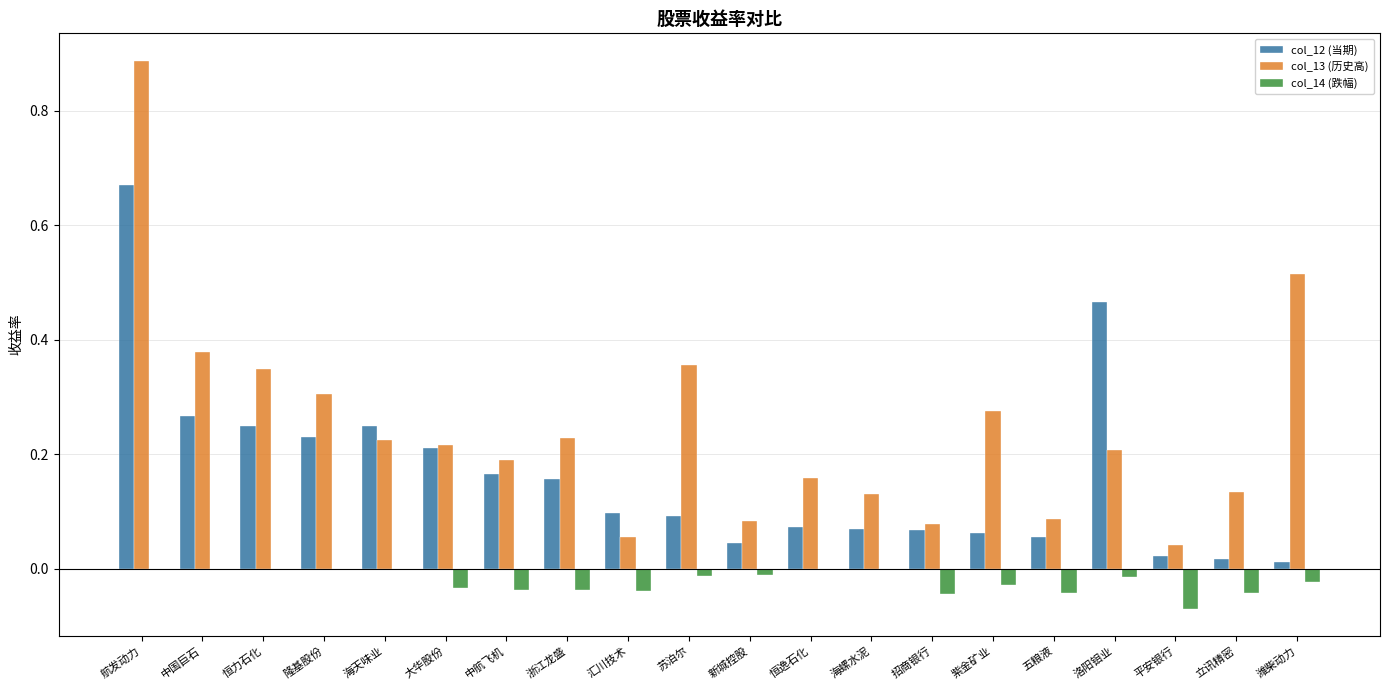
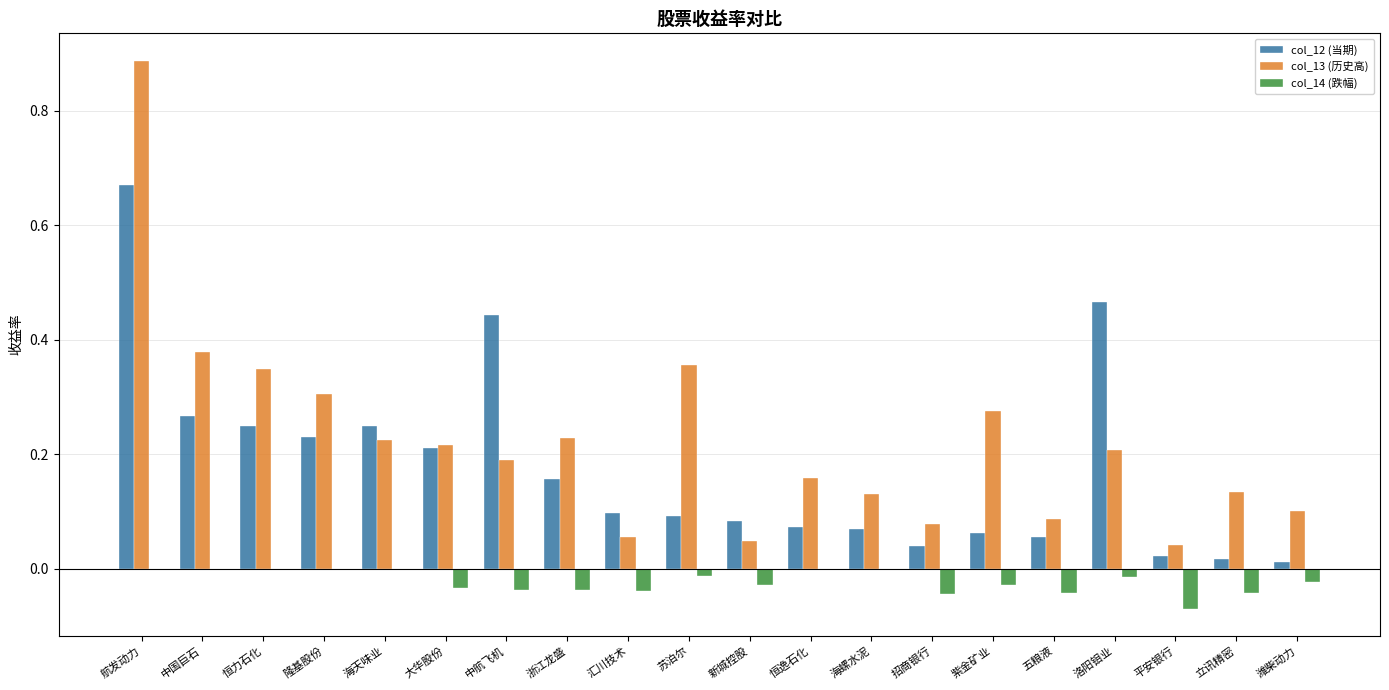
  {
    "col_12 (当期)": {
      "航发动力": 0.67,
      "中国巨石": 0.27,
      "恒力石化": 0.25,
      "隆基股份": 0.23,
      "海天味业": 0.25,
      "大华股份": 0.21,
-     "中航飞机": 0.17,
+     "中航飞机": 0.44,
      "浙江龙盛": 0.16,
      "汇川技术": 0.10,
      "苏泊尔": 0.09,
-     "新城控股": 0.05,
+     "新城控股": 0.08,
      "恒逸石化": 0.07,
      "海螺水泥": 0.07,
-     "招商银行": 0.07,
+     "招商银行": 0.04,
      "紫金矿业": 0.06,
      "五粮液": 0.06,
      "洛阳钼业": 0.47,
      "平安银行": 0.02,
      "立讯精密": 0.02,
      "潍柴动力": 0.01
    },
    "col_13 (历史高)": {
      "航发动力": 0.89,
      "中国巨石": 0.38,
      "恒力石化": 0.35,
      "隆基股份": 0.30,
      "海天味业": 0.23,
      "大华股份": 0.22,
      "中航飞机": 0.19,
      "浙江龙盛": 0.23,
      "汇川技术": 0.06,
      "苏泊尔": 0.36,
-     "新城控股": 0.08,
+     "新城控股": 0.05,
      "恒逸石化": 0.16,
      "海螺水泥": 0.13,
      "招商银行": 0.08,
      "紫金矿业": 0.28,
      "五粮液": 0.09,
      "洛阳钼业": 0.21,
      "平安银行": 0.04,
      "立讯精密": 0.13,
-     "潍柴动力": 0.51
+     "潍柴动力": 0.10
    },
    "col_14 (跌幅)": {
      "航发动力": 0.00,
      "中国巨石": 0.00,
      "恒力石化": 0.00,
      "隆基股份": 0.00,
      "海天味业": 0.00,
      "大华股份": -0.03,
      "中航飞机": -0.04,
      "浙江龙盛": -0.04,
      "汇川技术": -0.04,
      "苏泊尔": -0.01,
-     "新城控股": -0.01,
+     "新城控股": -0.03,
      "恒逸石化": 0.00,
      "海螺水泥": 0.00,
      "招商银行": -0.04,
      "紫金矿业": -0.03,
      "五粮液": -0.04,
      "洛阳钼业": -0.01,
      "平安银行": -0.07,
      "立讯精密": -0.04,
      "潍柴动力": -0.02
    }
  }
